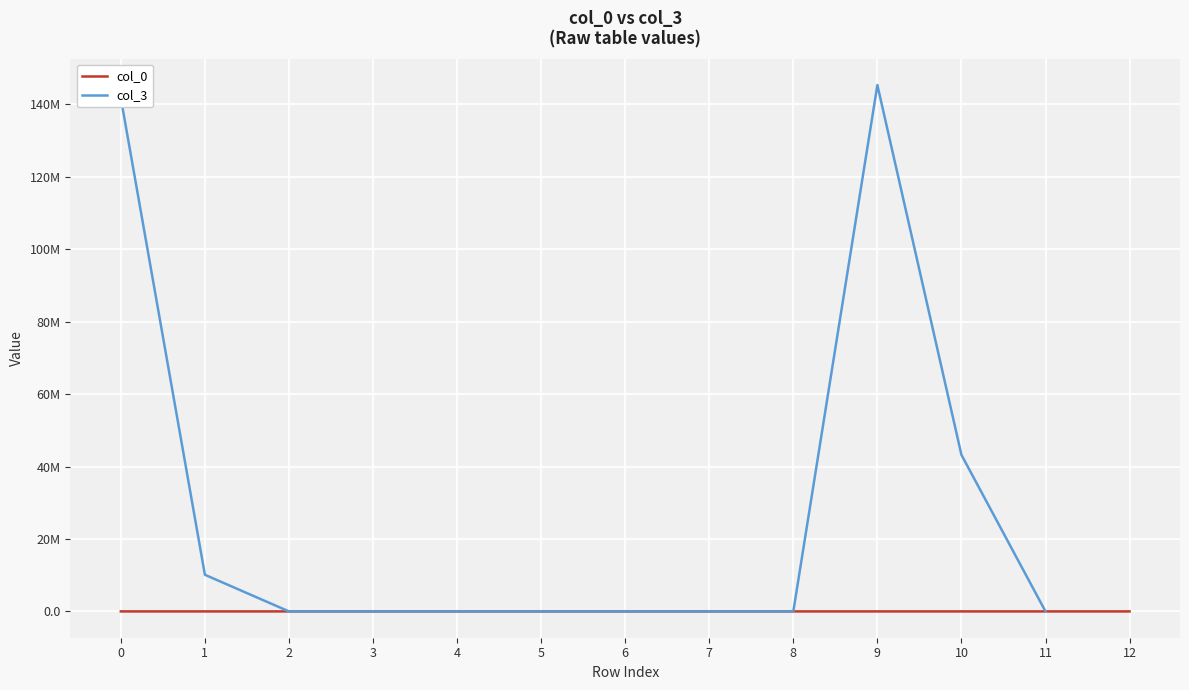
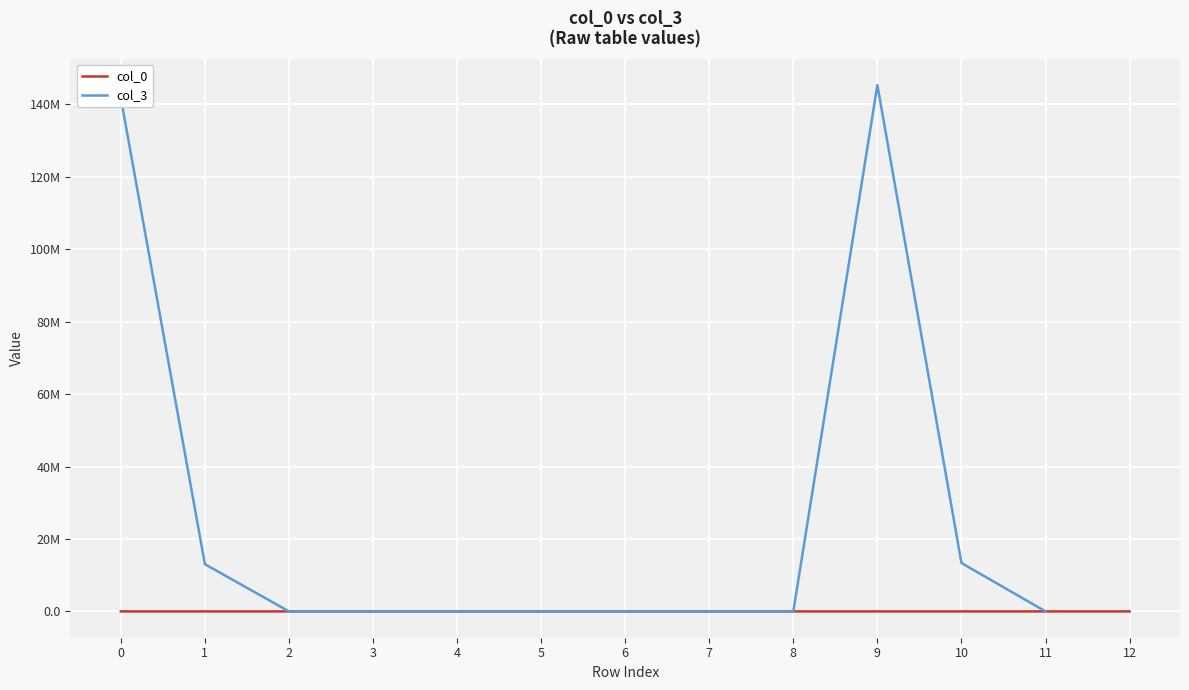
  {
    "col_0": {
      "0": 0,
      "1": 0,
      "9": 0,
      "10": 0,
      "12": 0
    },
    "col_3": {
-     "1": 10000000,
+     "1": 13000000,
      "9": 145000000,
-     "10": 43000000
+     "10": 13000000
    }
  }
